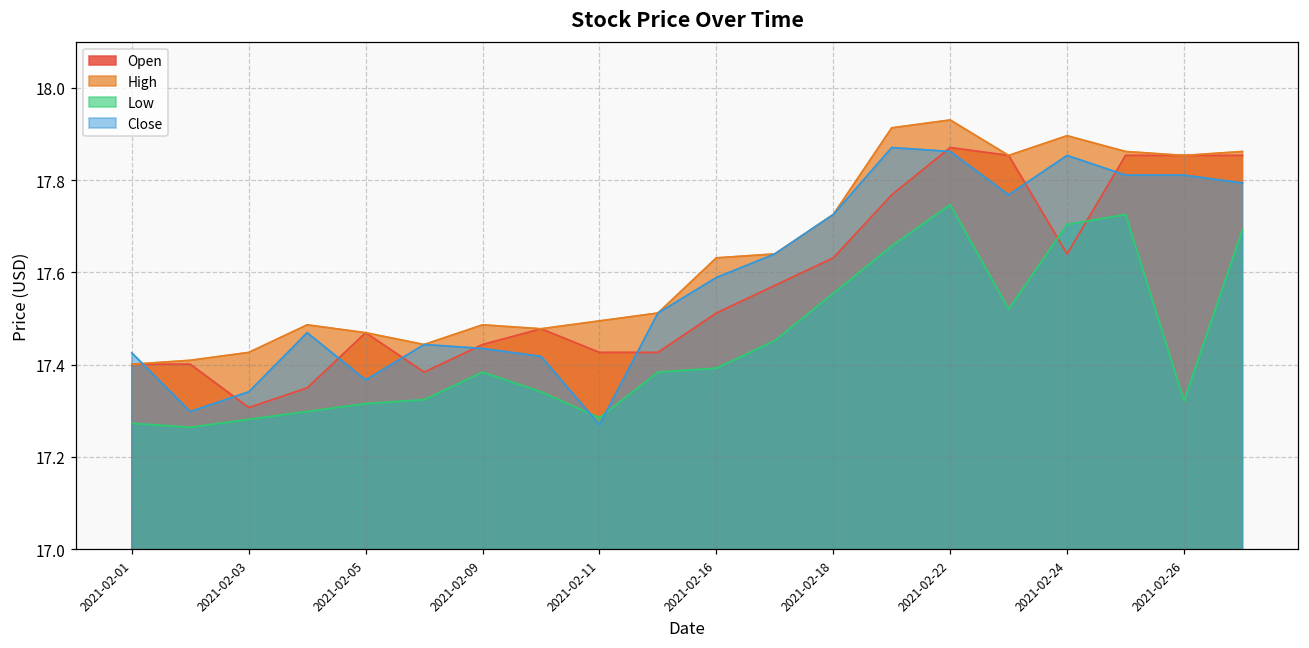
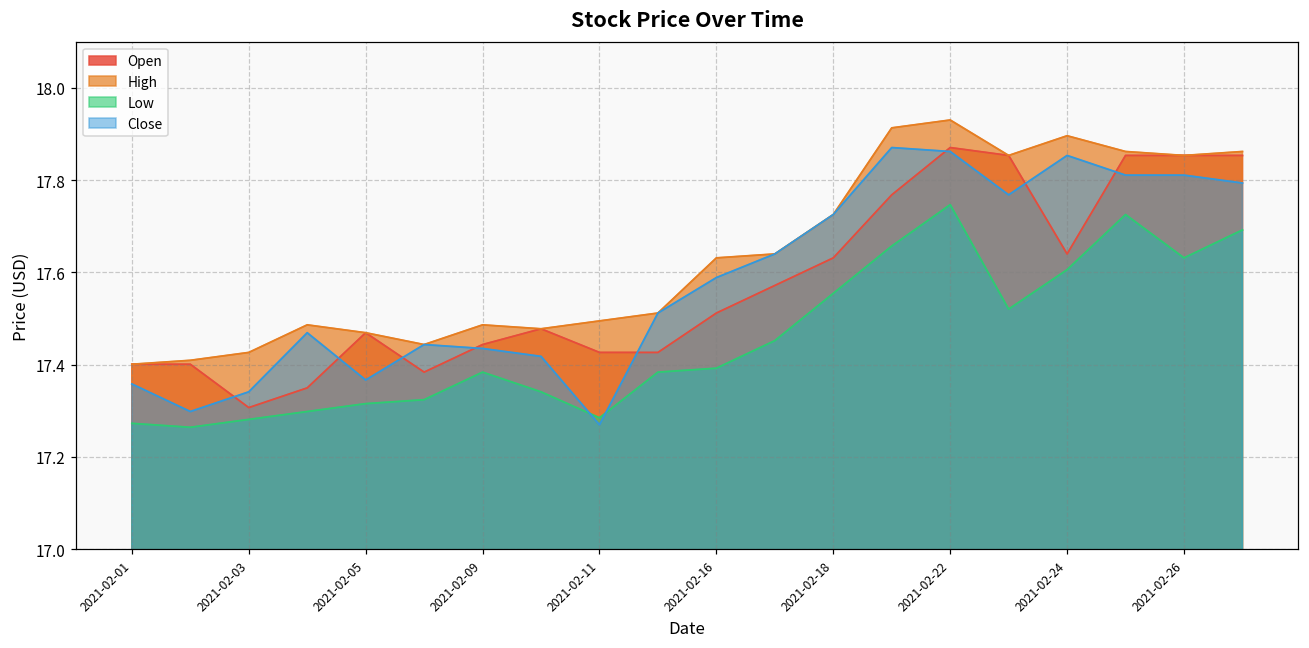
  {
    "Low": {
      "2021-02-01": 17.27,
      "2021-02-03": 17.28,
      "2021-02-05": 17.32,
      "2021-02-09": 17.38,
      "2021-02-11": 17.28,
      "2021-02-16": 17.39,
      "2021-02-18": 17.55,
      "2021-02-22": 17.75,
-     "2021-02-24": 17.70,
-     "2021-02-26": 17.32
+     "2021-02-24": 17.61,
+     "2021-02-26": 17.63
    },
    "Close": {
-     "2021-02-01": 17.43,
+     "2021-02-01": 17.36,
      "2021-02-03": 17.34,
      "2021-02-05": 17.37,
      "2021-02-09": 17.43,
      "2021-02-11": 17.27,
      "2021-02-16": 17.59,
      "2021-02-22": 17.86,
      "2021-02-24": 17.85,
      "2021-02-26": 17.81
    }
  }
